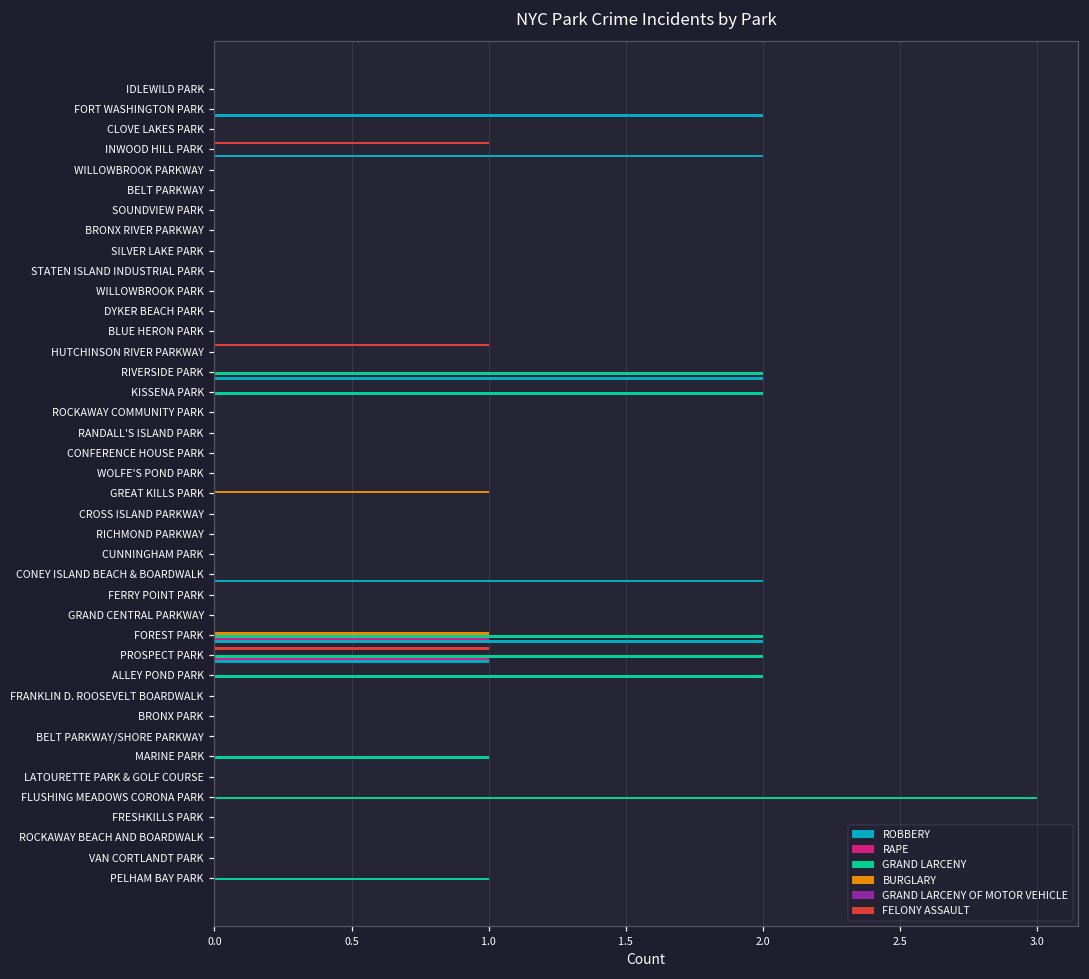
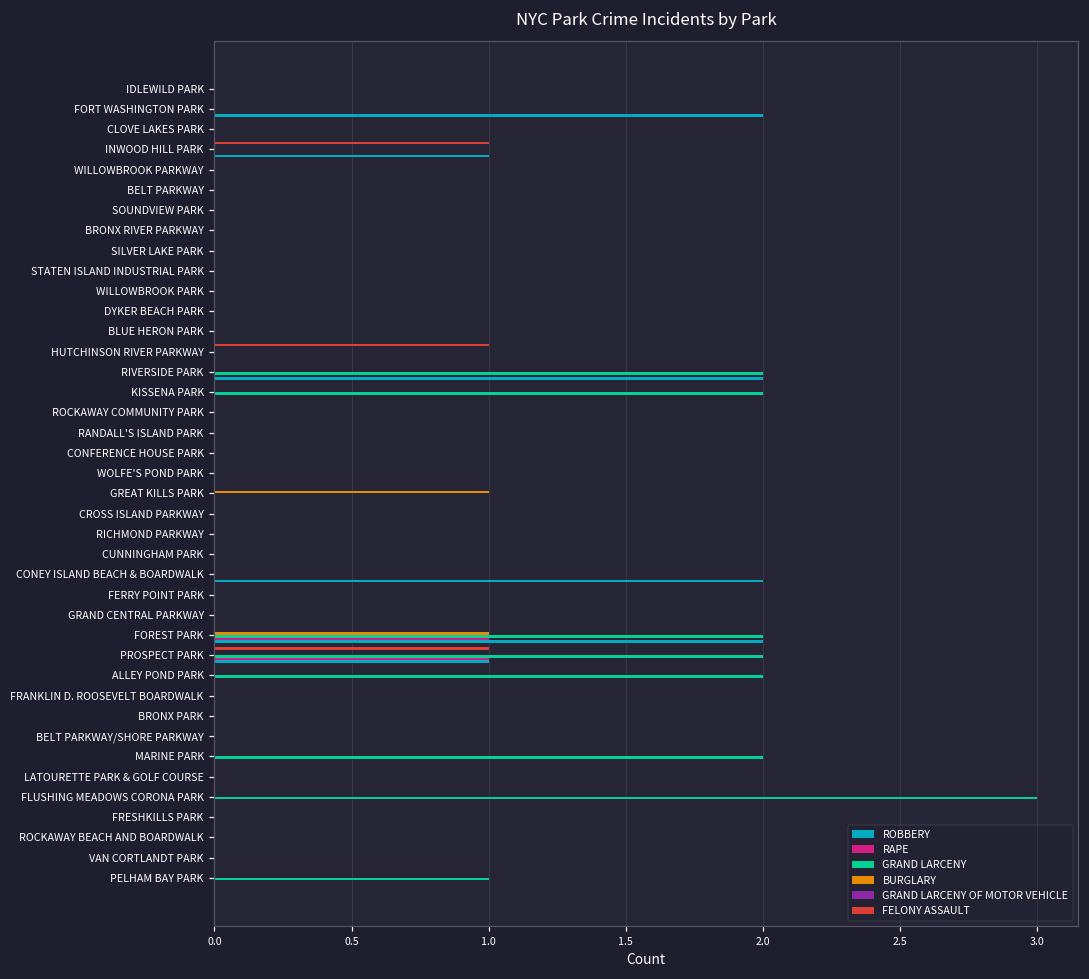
  {
    "ROBBERY": {
      "IDLEWILD PARK": 0,
      "FORT WASHINGTON PARK": 2,
      "CLOVE LAKES PARK": 0,
-     "INWOOD HILL PARK": 2,
+     "INWOOD HILL PARK": 1,
      "WILLOWBROOK PARKWAY": 0,
      "BELT PARKWAY": 0,
      "SOUNDVIEW PARK": 0,
      "BRONX RIVER PARKWAY": 0,
      "SILVER LAKE PARK": 0,
      "STATEN ISLAND INDUSTRIAL PARK": 0,
      "WILLOWBROOK PARK": 0,
      "DYKER BEACH PARK": 0,
      "BLUE HERON PARK": 0,
      "HUTCHINSON RIVER PARKWAY": 0,
      "RIVERSIDE PARK": 2,
      "KISSENA PARK": 0,
      "ROCKAWAY COMMUNITY PARK": 0,
      "RANDALL'S ISLAND PARK": 0,
      "CONFERENCE HOUSE PARK": 0,
      "WOLFE'S POND PARK": 0,
      "GREAT KILLS PARK": 0,
      "CROSS ISLAND PARKWAY": 0,
      "RICHMOND PARKWAY": 0,
      "CUNNINGHAM PARK": 0,
      "CONEY ISLAND BEACH & BOARDWALK": 2,
      "FERRY POINT PARK": 0,
      "GRAND CENTRAL PARKWAY": 0,
      "FOREST PARK": 2,
      "PROSPECT PARK": 1,
      "ALLEY POND PARK": 0,
      "FRANKLIN D. ROOSEVELT BOARDWALK": 0,
      "BRONX PARK": 0,
      "BELT PARKWAY/SHORE PARKWAY": 0,
      "MARINE PARK": 0,
      "LATOURETTE PARK & GOLF COURSE": 0,
      "FLUSHING MEADOWS CORONA PARK": 0,
      "FRESHKILLS PARK": 0,
      "ROCKAWAY BEACH AND BOARDWALK": 0,
      "VAN CORTLANDT PARK": 0,
      "PELHAM BAY PARK": 0
    },
    "GRAND LARCENY": {
      "IDLEWILD PARK": 0,
      "FORT WASHINGTON PARK": 0,
      "CLOVE LAKES PARK": 0,
      "INWOOD HILL PARK": 0,
      "WILLOWBROOK PARKWAY": 0,
      "BELT PARKWAY": 0,
      "SOUNDVIEW PARK": 0,
      "BRONX RIVER PARKWAY": 0,
      "SILVER LAKE PARK": 0,
      "STATEN ISLAND INDUSTRIAL PARK": 0,
      "WILLOWBROOK PARK": 0,
      "DYKER BEACH PARK": 0,
      "BLUE HERON PARK": 0,
      "HUTCHINSON RIVER PARKWAY": 0,
      "RIVERSIDE PARK": 2,
      "KISSENA PARK": 2,
      "ROCKAWAY COMMUNITY PARK": 0,
      "RANDALL'S ISLAND PARK": 0,
      "CONFERENCE HOUSE PARK": 0,
      "WOLFE'S POND PARK": 0,
      "GREAT KILLS PARK": 0,
      "CROSS ISLAND PARKWAY": 0,
      "RICHMOND PARKWAY": 0,
      "CUNNINGHAM PARK": 0,
      "CONEY ISLAND BEACH & BOARDWALK": 0,
      "FERRY POINT PARK": 0,
      "GRAND CENTRAL PARKWAY": 0,
      "FOREST PARK": 2,
      "PROSPECT PARK": 2,
      "ALLEY POND PARK": 2,
      "FRANKLIN D. ROOSEVELT BOARDWALK": 0,
      "BRONX PARK": 0,
      "BELT PARKWAY/SHORE PARKWAY": 0,
-     "MARINE PARK": 1,
+     "MARINE PARK": 2,
      "LATOURETTE PARK & GOLF COURSE": 0,
      "FLUSHING MEADOWS CORONA PARK": 3,
      "FRESHKILLS PARK": 0,
      "ROCKAWAY BEACH AND BOARDWALK": 0,
      "VAN CORTLANDT PARK": 0,
      "PELHAM BAY PARK": 1
    }
  }
